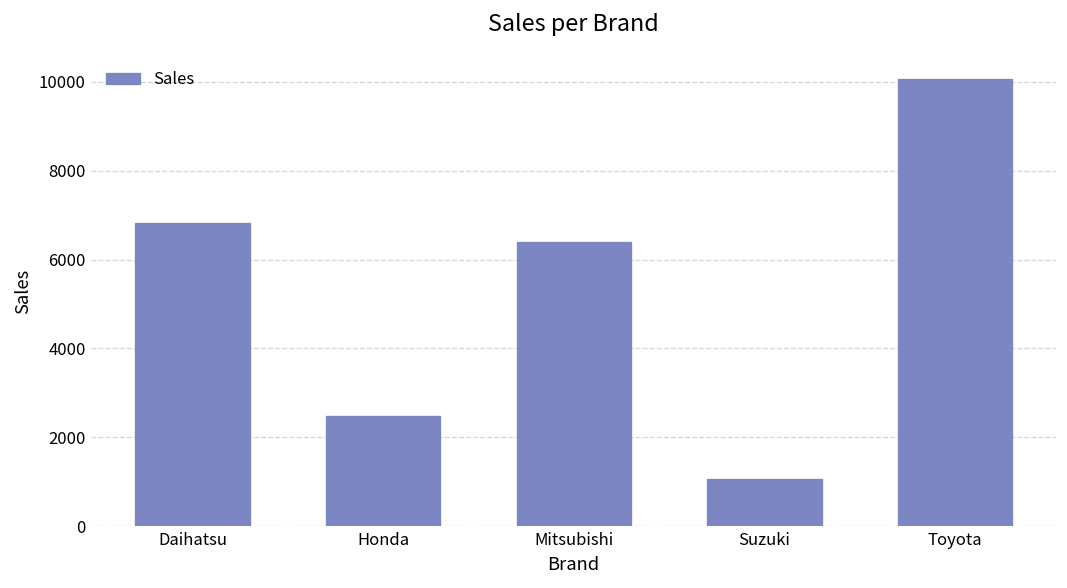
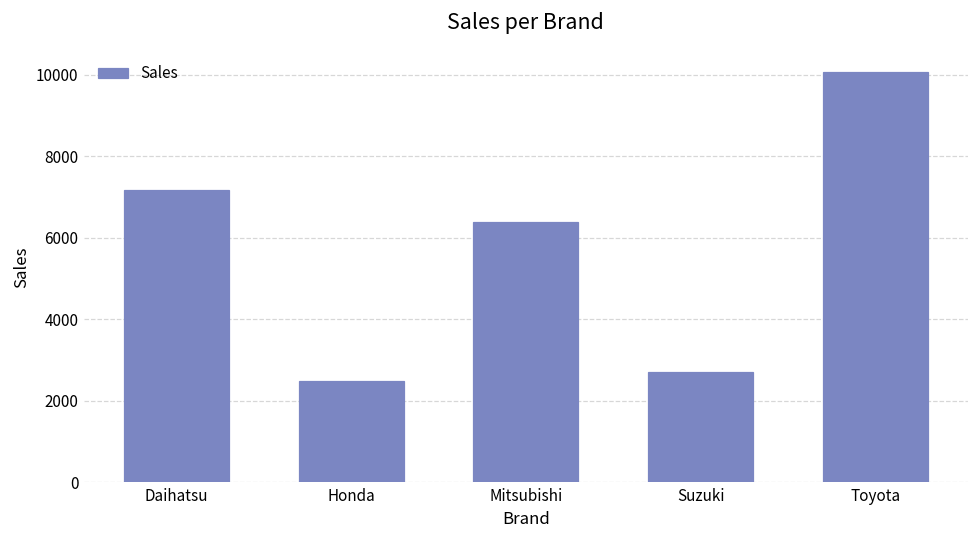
  {
-   "Daihatsu": 6800,
+   "Daihatsu": 7200,
    "Honda": 2500,
    "Mitsubishi": 6400,
-   "Suzuki": 1100,
+   "Suzuki": 2700,
    "Toyota": 10100
  }
